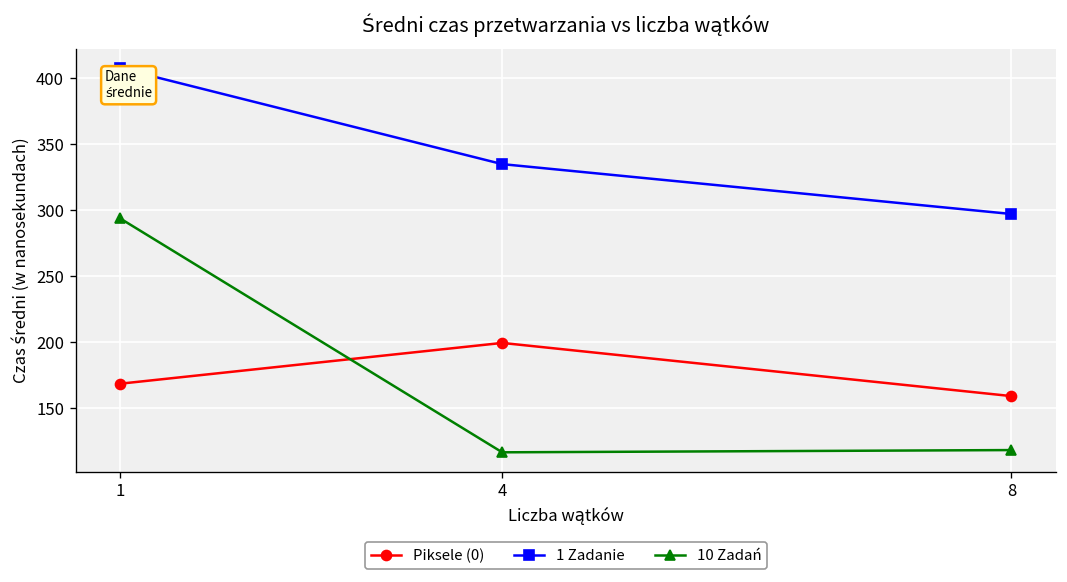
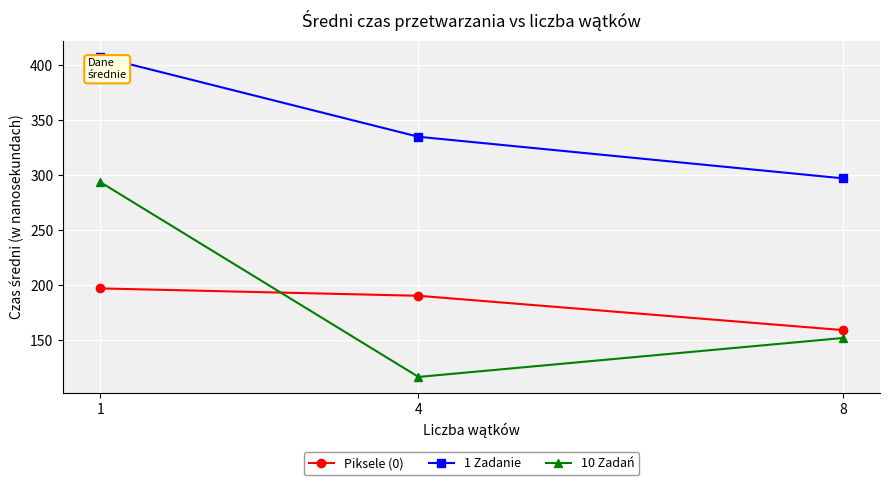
  {
    "Piksele (0)": {
-     "1": 169,
-     "4": 200,
+     "1": 197,
+     "4": 191,
      "8": 159
    },
    "1 Zadanie": {
      "4": 335,
      "8": 297
    },
    "10 Zadań": {
      "1": 294,
      "4": 117,
-     "8": 118
+     "8": 152
    }
  }
